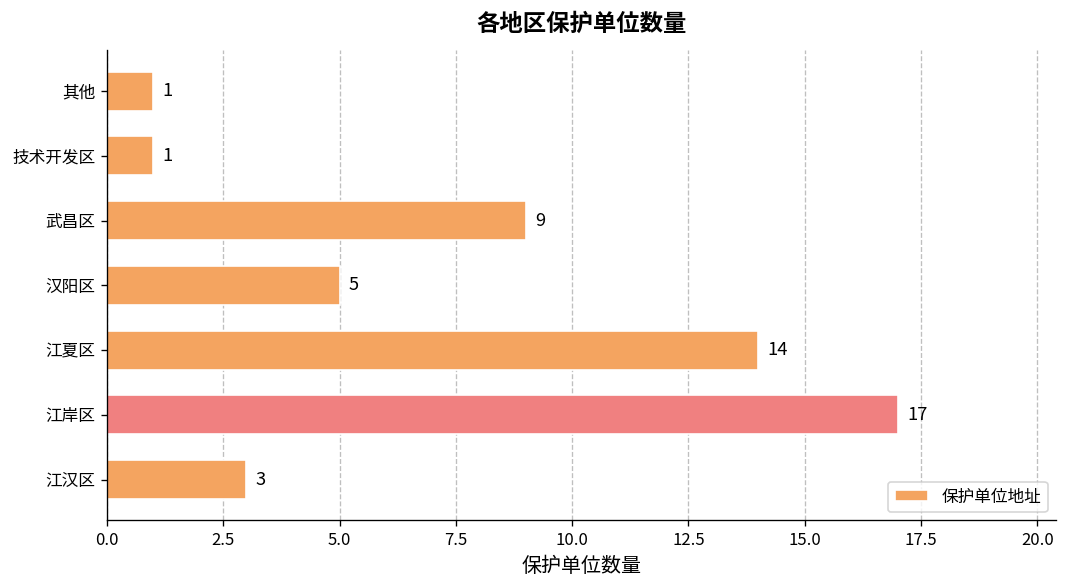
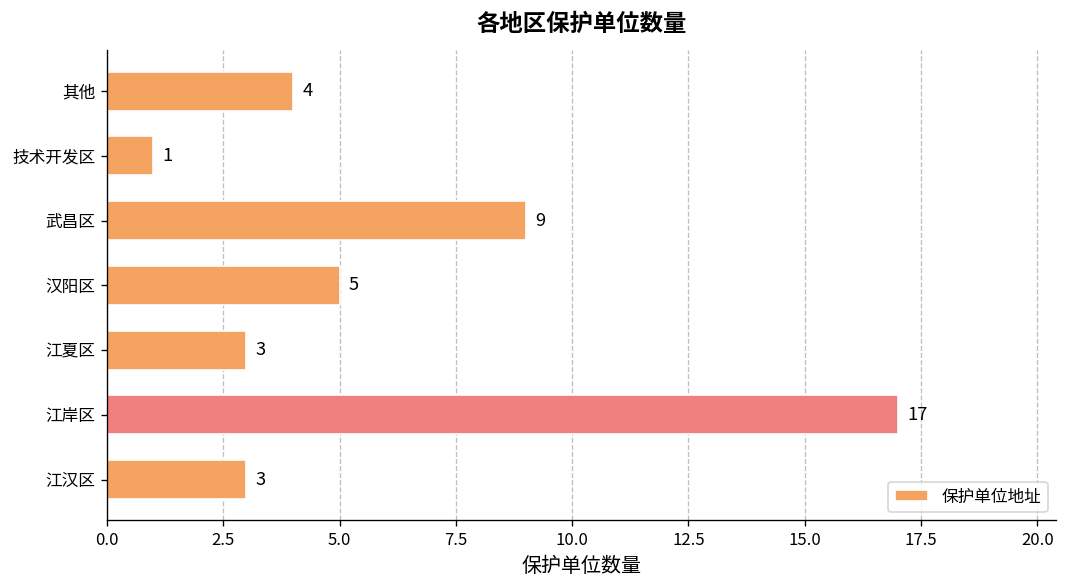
  {
-   "其他": 1,
+   "其他": 4,
    "技术开发区": 1,
    "武昌区": 9,
    "汉阳区": 5,
-   "江夏区": 14,
+   "江夏区": 3,
    "江岸区": 17,
    "江汉区": 3
  }
